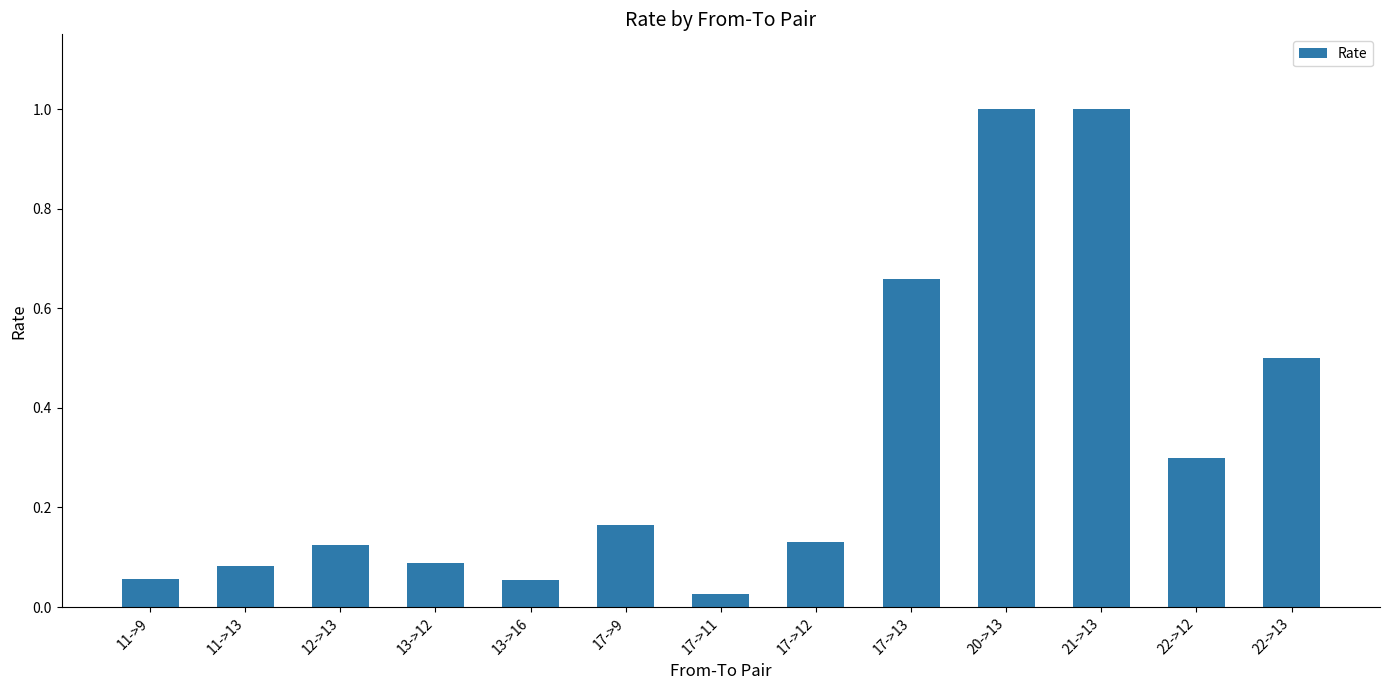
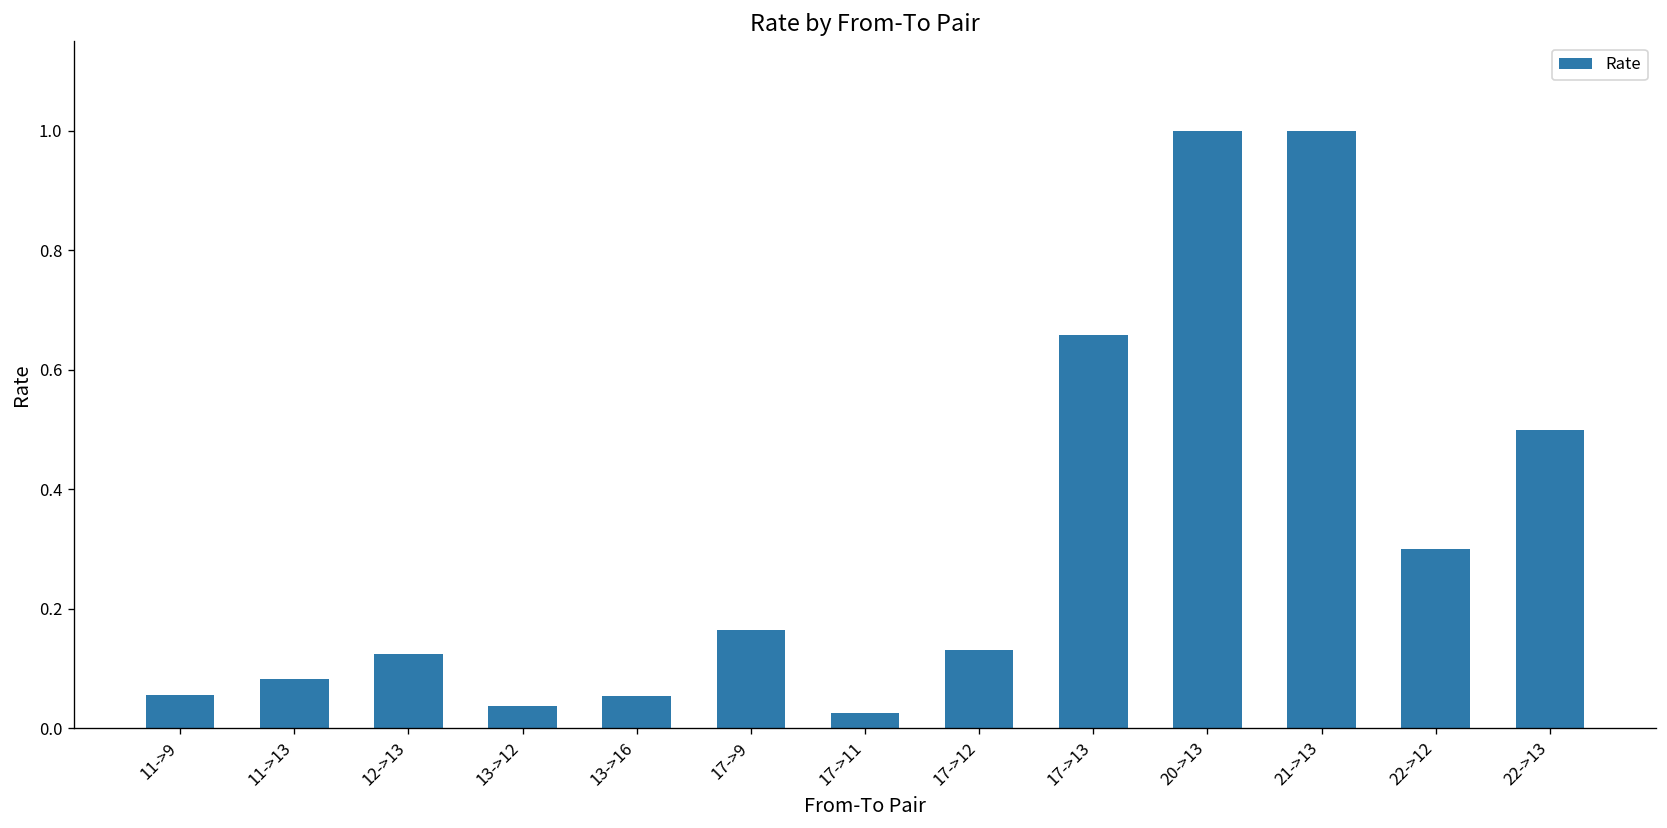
  {
    "11->9": 0.06,
    "11->13": 0.08,
    "12->13": 0.13,
-   "13->12": 0.09,
+   "13->12": 0.04,
    "13->16": 0.05,
    "17->9": 0.17,
    "17->11": 0.03,
    "17->12": 0.13,
    "17->13": 0.66,
    "20->13": 1.00,
    "21->13": 1.00,
    "22->12": 0.30,
    "22->13": 0.50
  }
